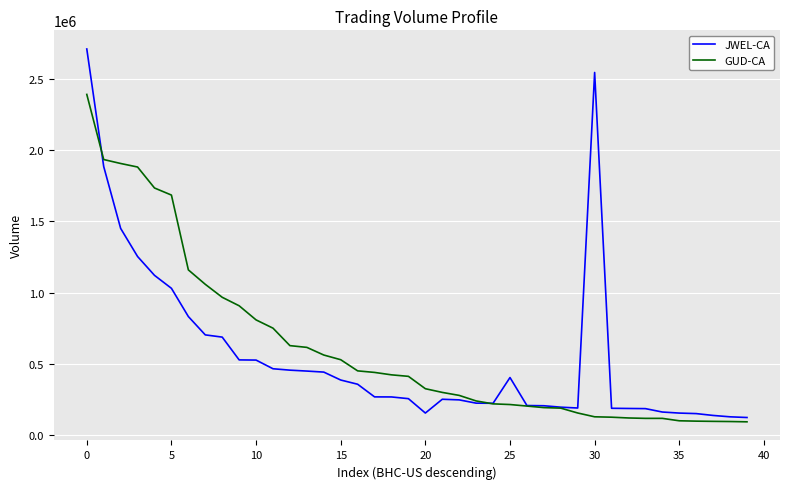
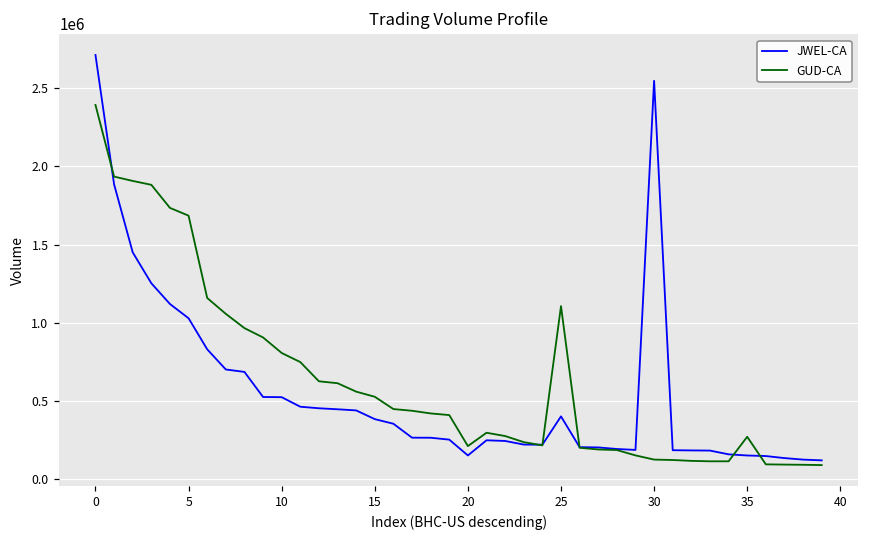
  {
    "JWEL-CA": {
      "0": 2710000,
      "5": 1030000,
      "10": 520000,
      "15": 380000,
      "20": 150000,
      "25": 400000,
      "30": 2550000,
      "35": 150000
    },
    "GUD-CA": {
      "0": 2390000,
      "5": 1690000,
      "10": 810000,
      "15": 530000,
-     "20": 320000,
-     "25": 210000,
+     "20": 210000,
+     "25": 1110000,
      "30": 130000,
-     "35": 100000
+     "35": 270000
    }
  }
